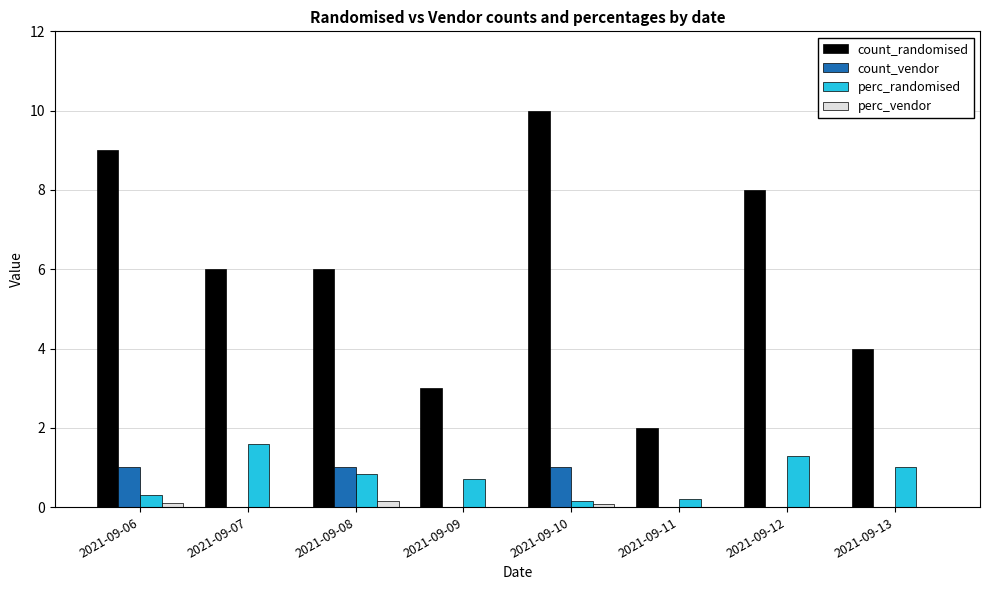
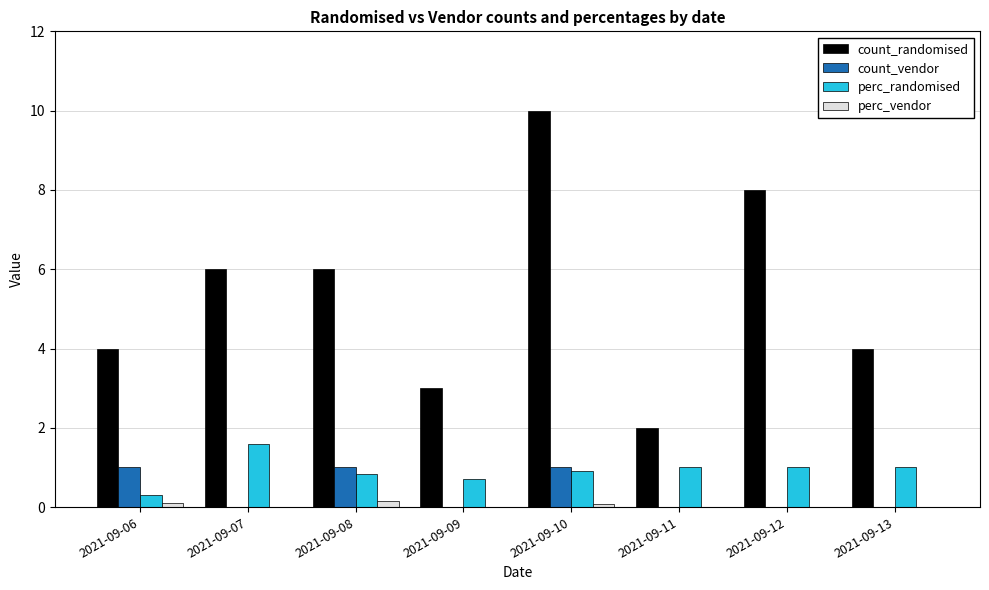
  {
    "count_randomised": {
-     "2021-09-06": 9,
+     "2021-09-06": 4,
      "2021-09-07": 6,
      "2021-09-08": 6,
      "2021-09-09": 3,
      "2021-09-10": 10,
      "2021-09-11": 2,
      "2021-09-12": 8,
      "2021-09-13": 4
    },
    "count_vendor": {
      "2021-09-06": 1.0,
      "2021-09-07": 0.0,
      "2021-09-08": 1.0,
      "2021-09-09": 0.0,
      "2021-09-10": 1.0,
      "2021-09-11": 0.0,
      "2021-09-12": 0.0,
      "2021-09-13": 0.0
    },
    "perc_randomised": {
      "2021-09-06": 0.3,
      "2021-09-07": 1.6,
      "2021-09-08": 0.8,
      "2021-09-09": 0.7,
-     "2021-09-10": 0.1,
-     "2021-09-11": 0.2,
-     "2021-09-12": 1.3,
+     "2021-09-10": 0.9,
+     "2021-09-11": 1.0,
+     "2021-09-12": 1.0,
      "2021-09-13": 1.0
    },
    "perc_vendor": {
      "2021-09-06": 0.1,
      "2021-09-07": 0.0,
      "2021-09-08": 0.2,
      "2021-09-09": 0.0,
      "2021-09-10": 0.1,
      "2021-09-11": 0.0,
      "2021-09-12": 0.0,
      "2021-09-13": 0.0
    }
  }
